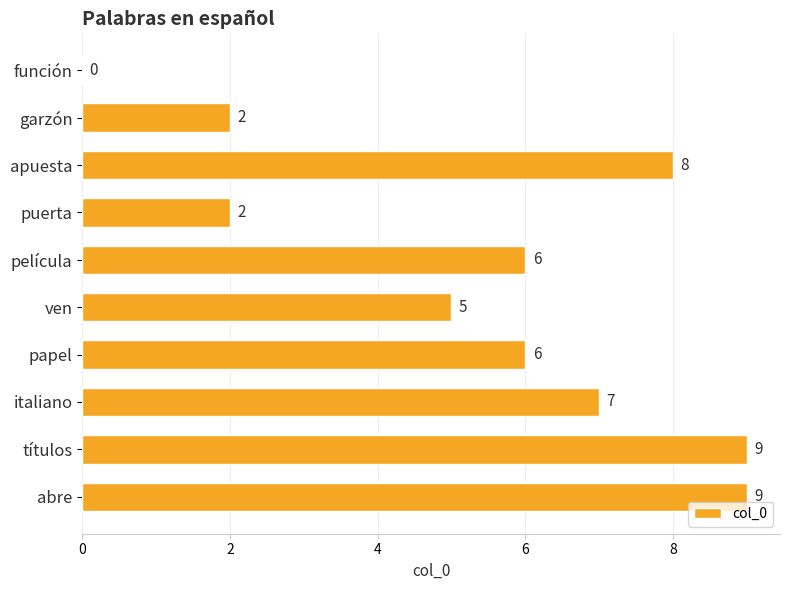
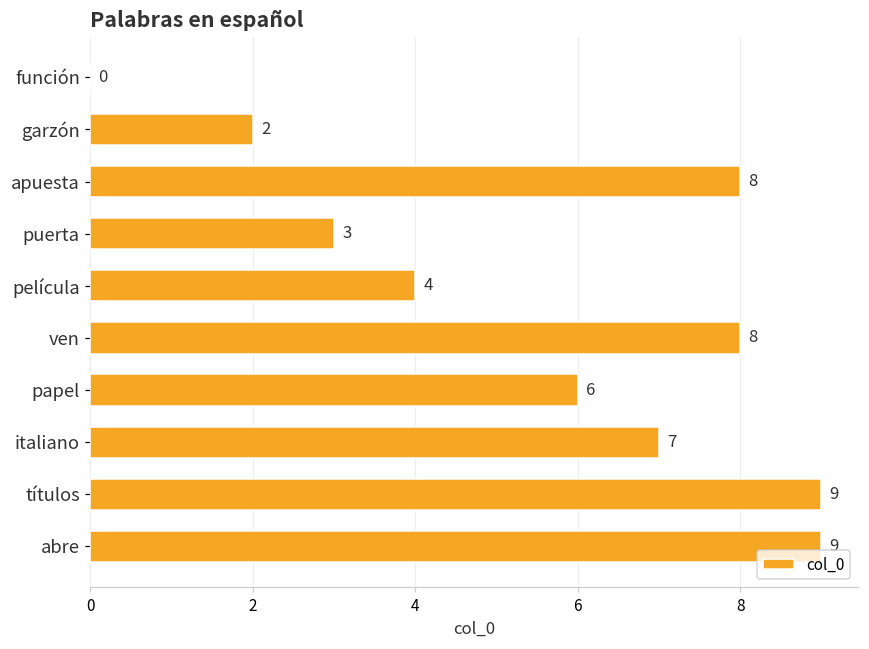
  {
    "función": 0,
    "garzón": 2,
    "apuesta": 8,
-   "puerta": 2,
-   "película": 6,
-   "ven": 5,
+   "puerta": 3,
+   "película": 4,
+   "ven": 8,
    "papel": 6,
    "italiano": 7,
    "títulos": 9
  }
